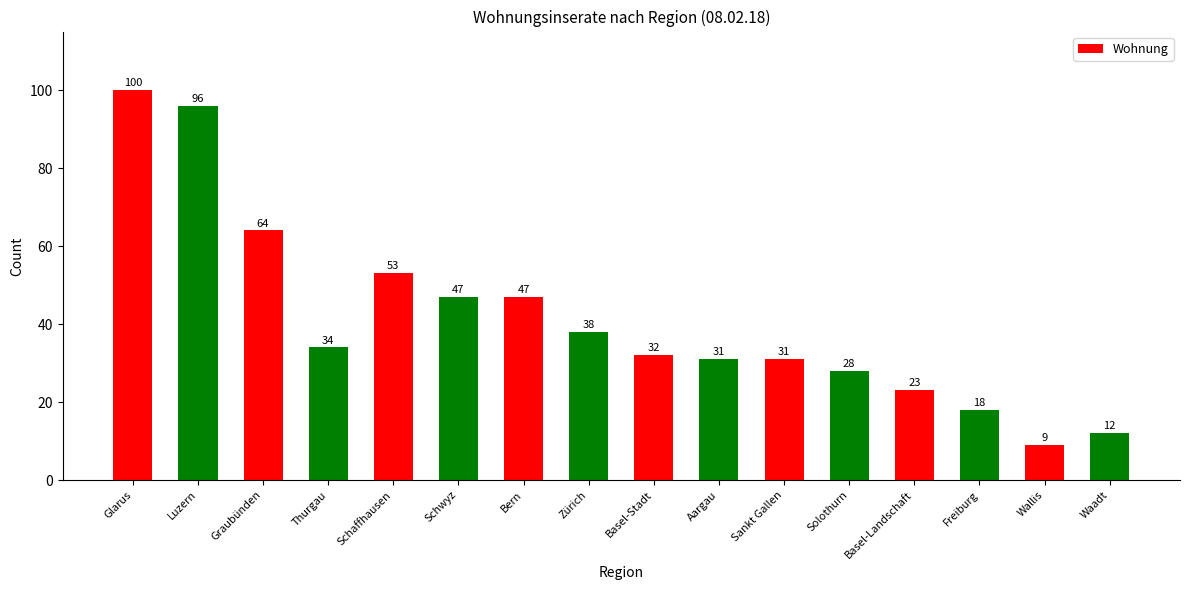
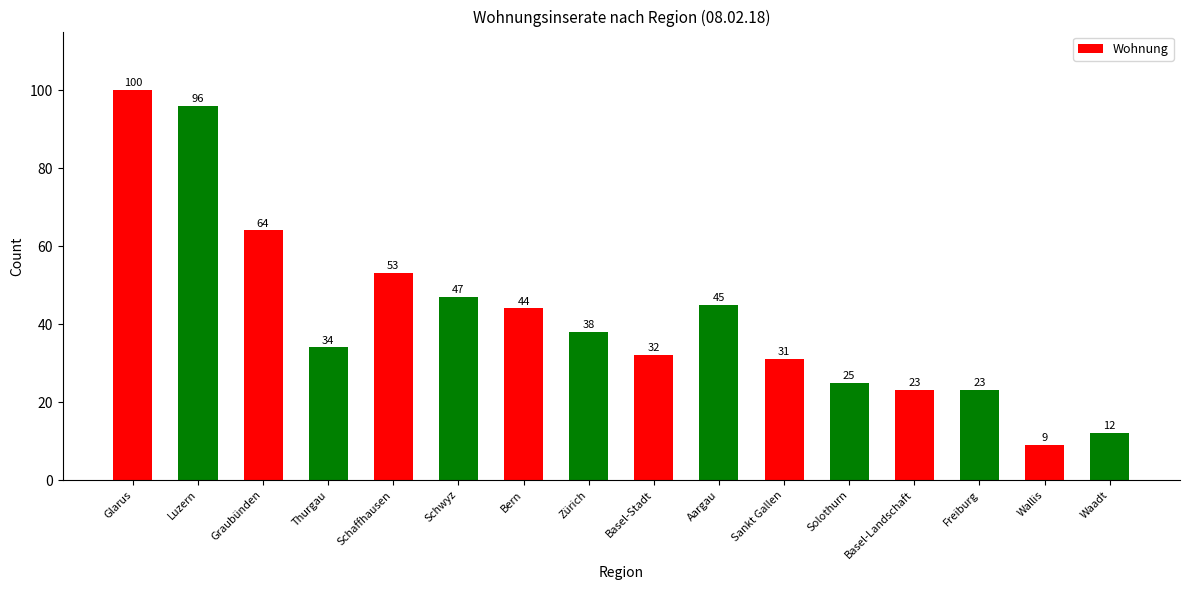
  {
    "Glarus": 100,
    "Luzern": 96,
    "Graubünden": 64,
    "Thurgau": 34,
    "Schaffhausen": 53,
    "Schwyz": 47,
-   "Bern": 47,
+   "Bern": 44,
    "Zürich": 38,
    "Basel-Stadt": 32,
-   "Aargau": 31,
+   "Aargau": 45,
    "Sankt Gallen": 31,
-   "Solothurn": 28,
+   "Solothurn": 25,
    "Basel-Landschaft": 23,
-   "Freiburg": 18,
+   "Freiburg": 23,
    "Wallis": 9,
    "Waadt": 12
  }
